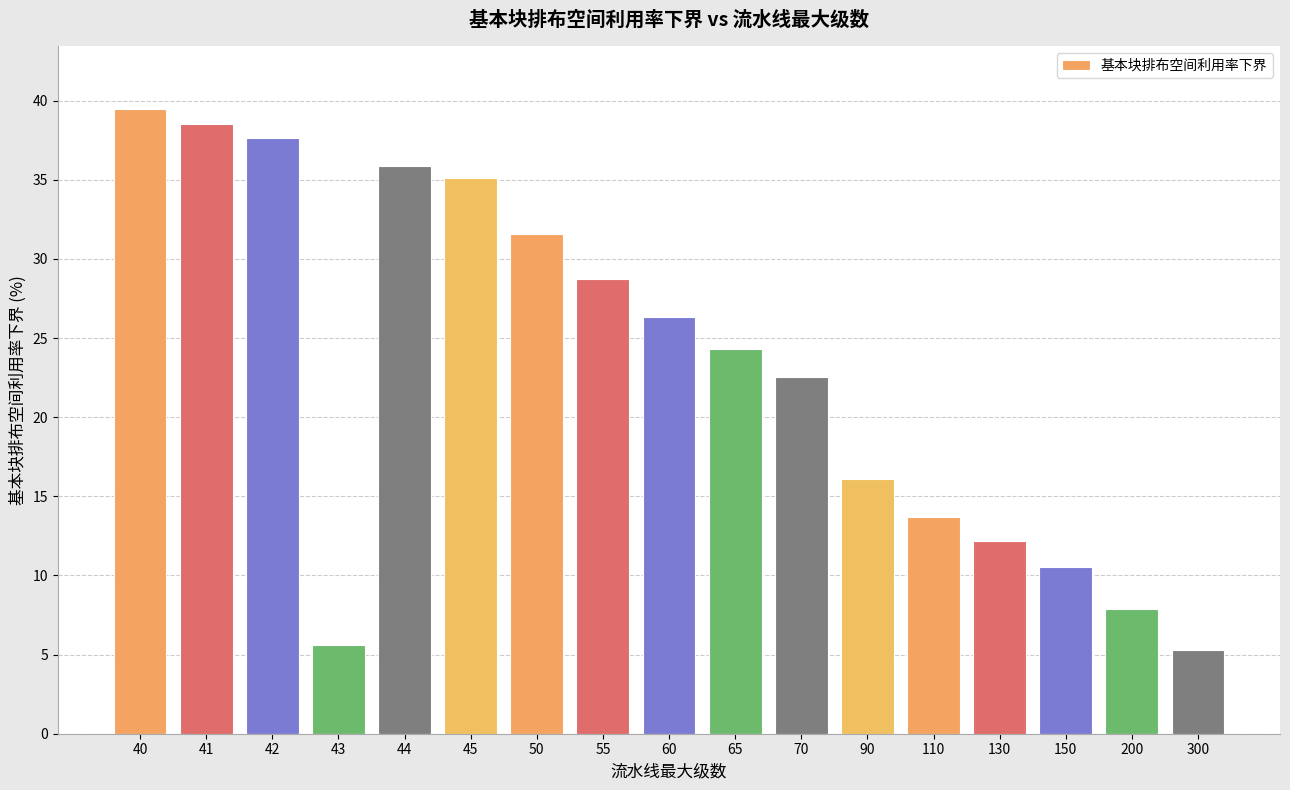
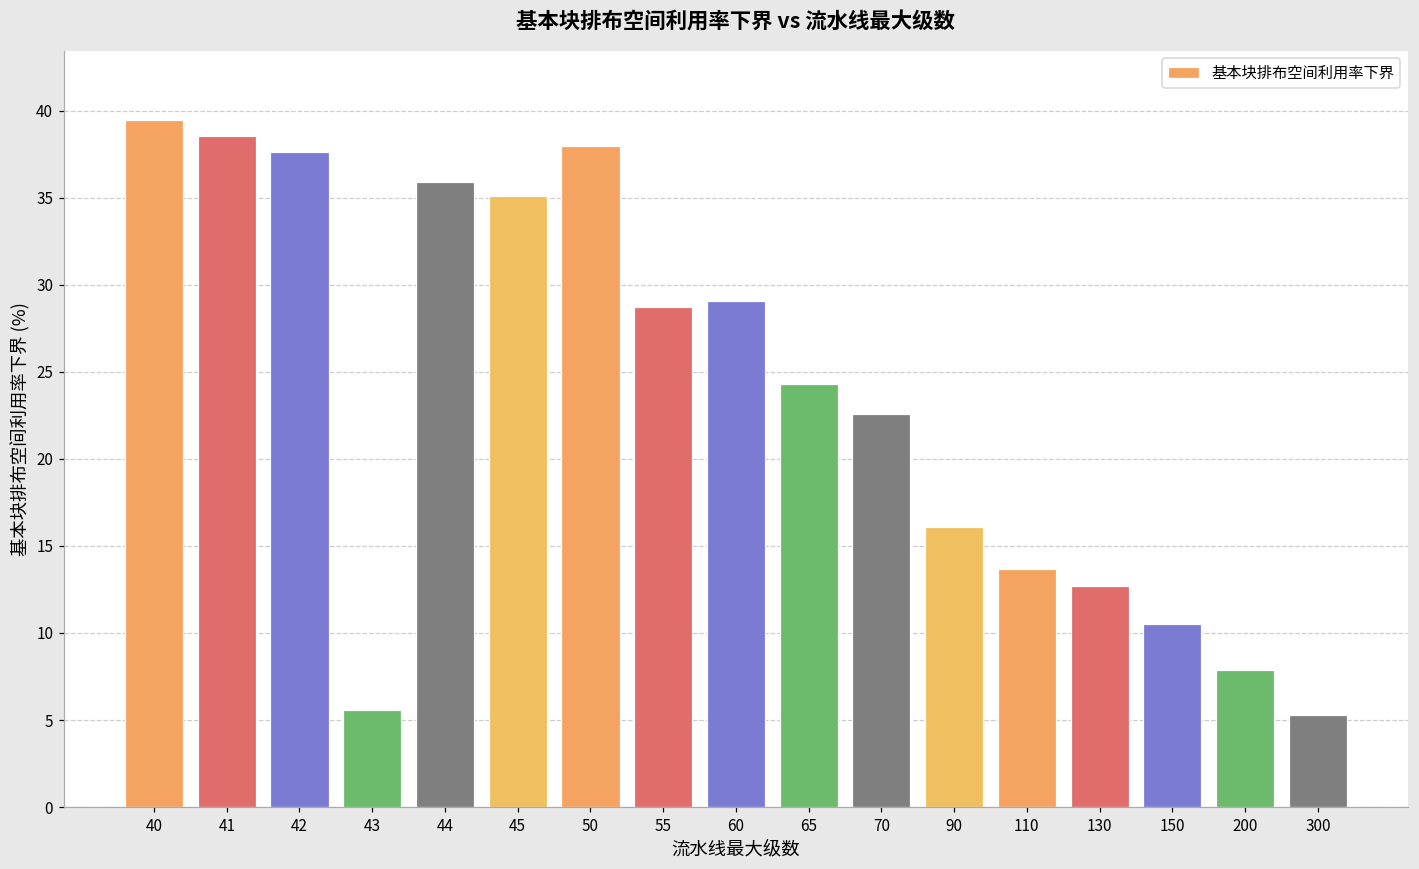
  {
    "40": 39.5,
    "41": 38.5,
    "42": 37.6,
    "43": 5.6,
    "44": 35.9,
    "45": 35.1,
-   "50": 31.6,
+   "50": 37.9,
    "55": 28.7,
-   "60": 26.3,
+   "60": 29.1,
    "65": 24.3,
    "70": 22.6,
    "90": 16.1,
    "110": 13.7,
-   "130": 12.2,
+   "130": 12.7,
    "150": 10.5,
    "200": 7.9,
    "300": 5.3
  }
